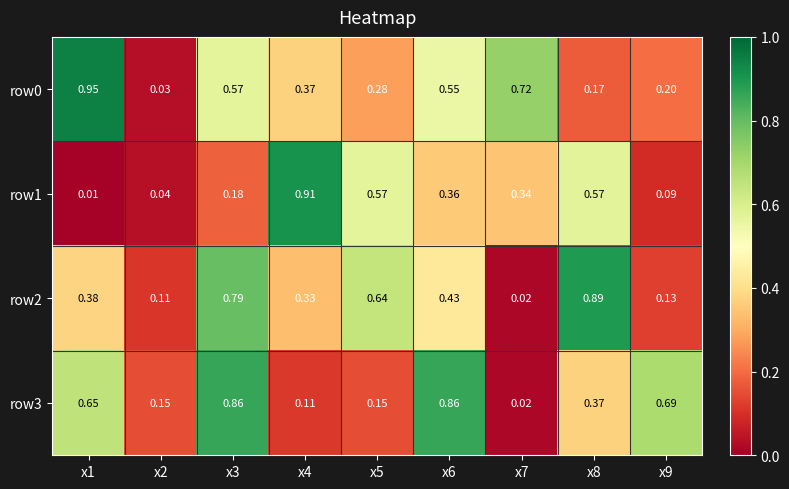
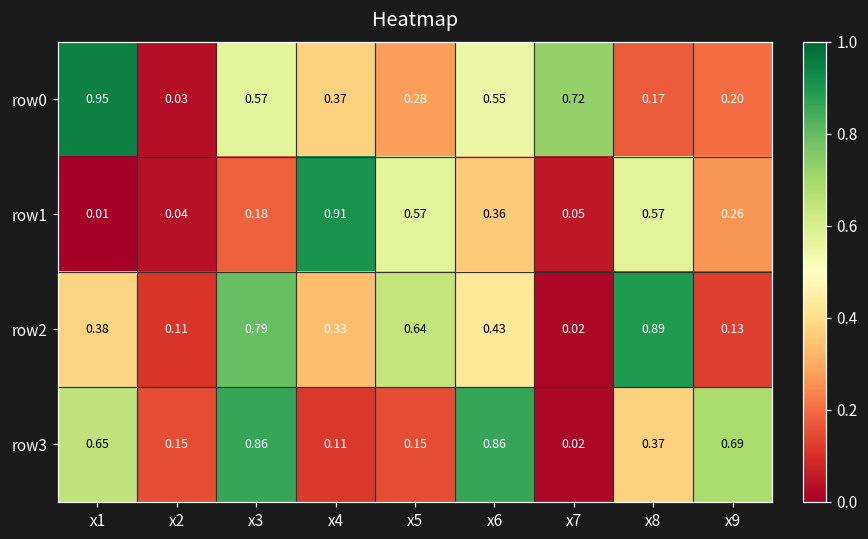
  {
    "row0": {
      "x1": 0.95,
      "x2": 0.03,
      "x3": 0.57,
      "x4": 0.37,
      "x5": 0.28,
      "x6": 0.55,
      "x7": 0.72,
      "x8": 0.17,
      "x9": 0.20
    },
    "row1": {
      "x1": 0.01,
      "x2": 0.04,
      "x3": 0.18,
      "x4": 0.91,
      "x5": 0.57,
      "x6": 0.36,
-     "x7": 0.34,
+     "x7": 0.05,
      "x8": 0.57,
-     "x9": 0.09
+     "x9": 0.26
    },
    "row2": {
      "x1": 0.38,
      "x2": 0.11,
      "x3": 0.79,
      "x4": 0.33,
      "x5": 0.64,
      "x6": 0.43,
      "x7": 0.02,
      "x8": 0.89,
      "x9": 0.13
    },
    "row3": {
      "x1": 0.65,
      "x2": 0.15,
      "x3": 0.86,
      "x4": 0.11,
      "x5": 0.15,
      "x6": 0.86,
      "x7": 0.02,
      "x8": 0.37,
      "x9": 0.69
    }
  }
